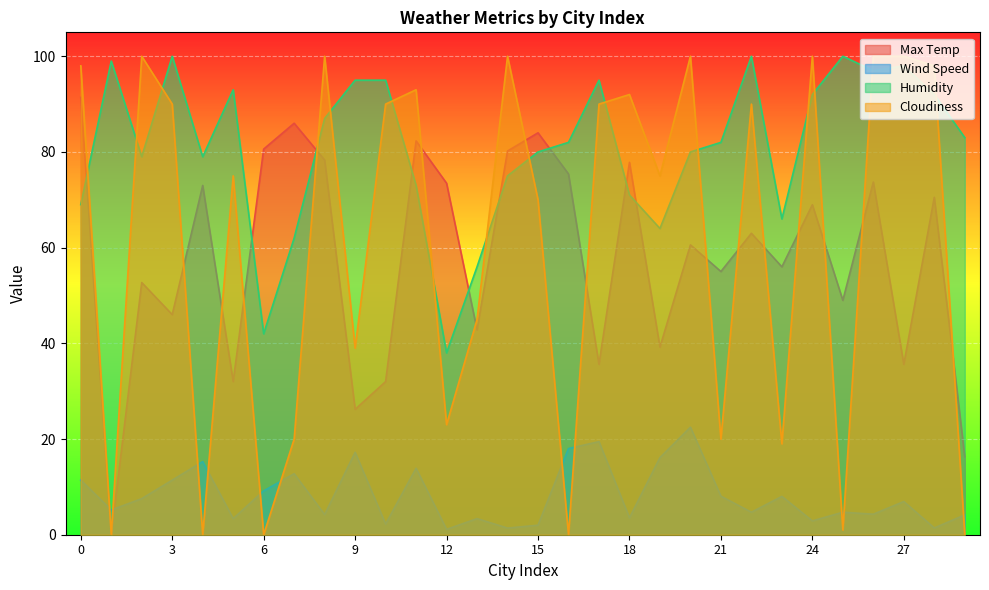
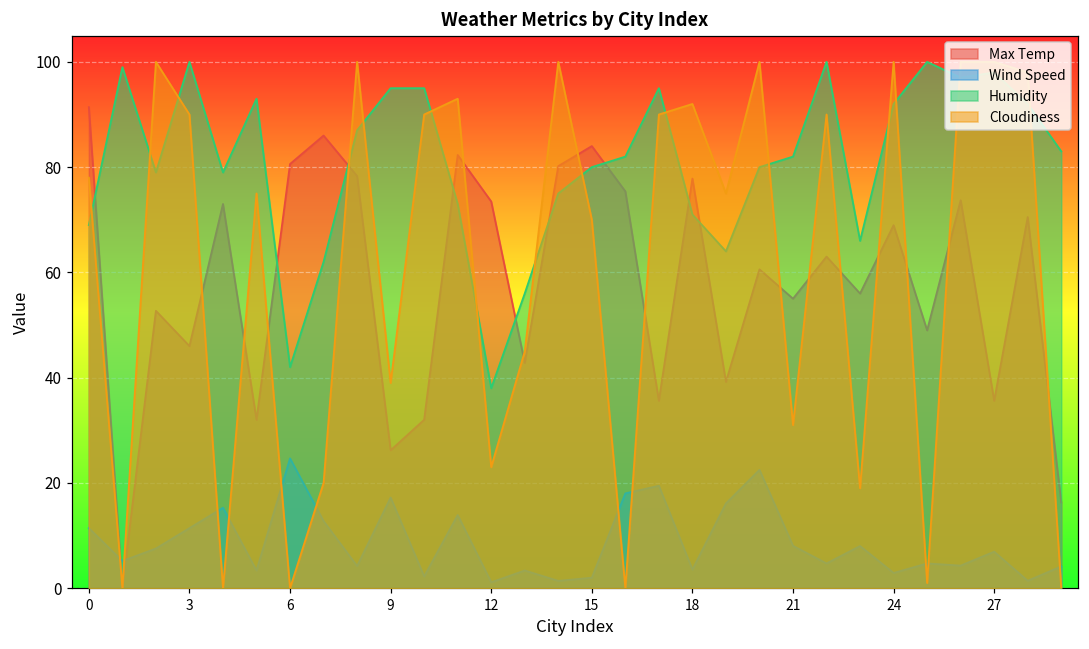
  {
    "Max Temp": {
      "0": 91,
      "3": 46,
      "6": 81,
      "9": 26,
      "12": 73,
      "15": 84,
      "18": 78,
      "21": 55,
      "24": 69,
      "27": 36
    },
    "Wind Speed": {
      "0": 11,
      "3": 11,
-     "6": 9,
+     "6": 25,
      "9": 17,
      "12": 1,
      "15": 2,
      "18": 4,
      "21": 8,
      "24": 3,
      "27": 7
    },
    "Humidity": {
      "0": 69,
      "3": 100,
      "6": 42,
      "9": 95,
      "12": 38,
      "15": 80,
      "18": 71,
      "21": 82,
      "24": 92
    },
    "Cloudiness": {
-     "0": 98,
+     "0": 78,
      "3": 90,
      "6": 0,
      "9": 39,
      "12": 23,
      "15": 70,
      "18": 92,
-     "21": 20,
+     "21": 31,
      "24": 100
    }
  }
